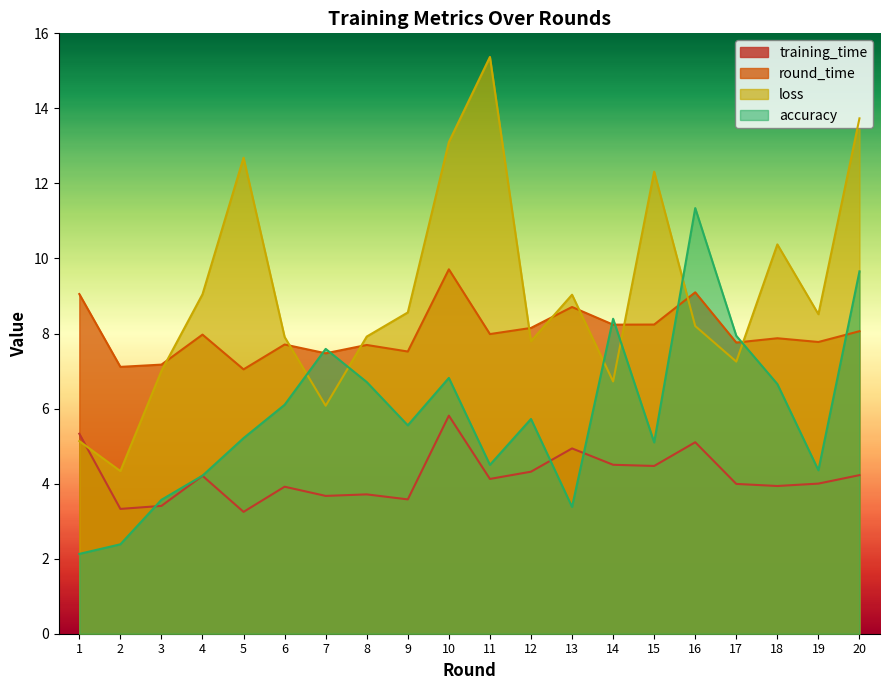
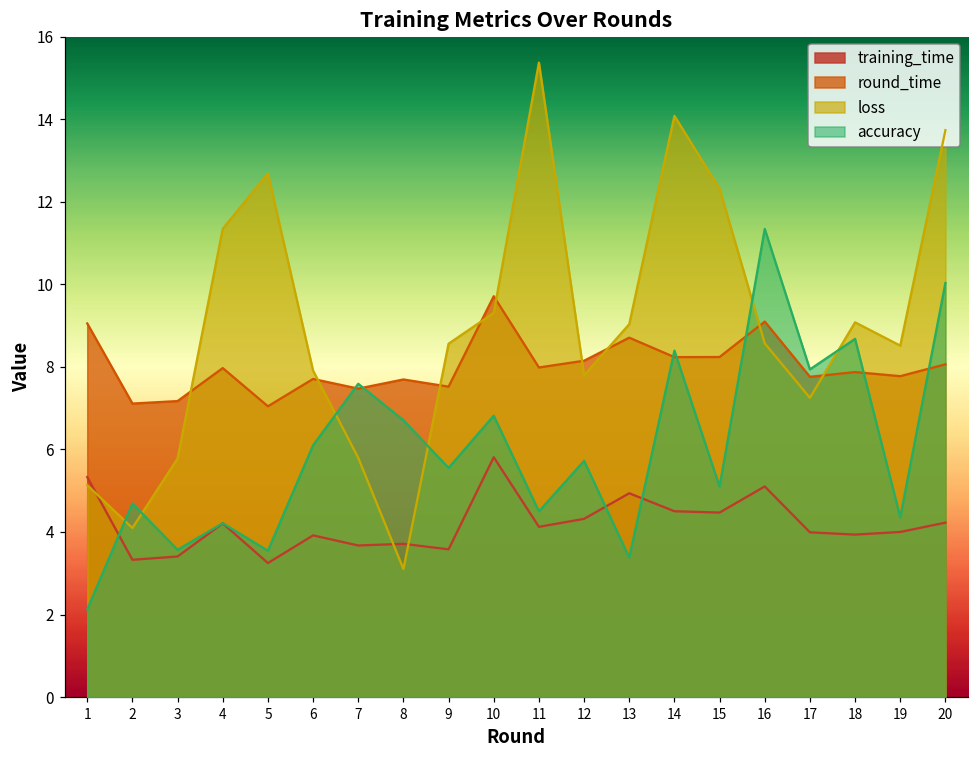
  {
    "loss": {
      "1": 5.1,
-     "2": 4.3,
-     "3": 7.0,
-     "4": 9.0,
+     "2": 4.1,
+     "3": 5.8,
+     "4": 11.3,
      "5": 12.7,
      "6": 7.9,
-     "7": 6.1,
-     "8": 7.9,
+     "7": 5.8,
+     "8": 3.1,
      "9": 8.6,
-     "10": 13.1,
+     "10": 9.3,
      "11": 15.4,
      "12": 7.8,
      "13": 9.0,
-     "14": 6.7,
+     "14": 14.1,
      "15": 12.3,
-     "16": 8.2,
+     "16": 8.6,
      "17": 7.3,
-     "18": 10.4,
+     "18": 9.1,
      "19": 8.5
    },
    "accuracy": {
      "1": 2.1,
-     "2": 2.4,
+     "2": 4.7,
      "3": 3.6,
-     "5": 5.2,
+     "5": 3.5,
      "6": 6.1,
      "7": 7.6,
      "8": 6.7,
      "9": 5.6,
      "10": 6.8,
      "11": 4.5,
      "12": 5.7,
      "13": 3.4,
      "14": 8.4,
      "15": 5.1,
      "16": 11.3,
      "17": 7.9,
-     "18": 6.7,
+     "18": 8.7,
      "19": 4.4,
-     "20": 9.7
+     "20": 10.0
    }
  }
